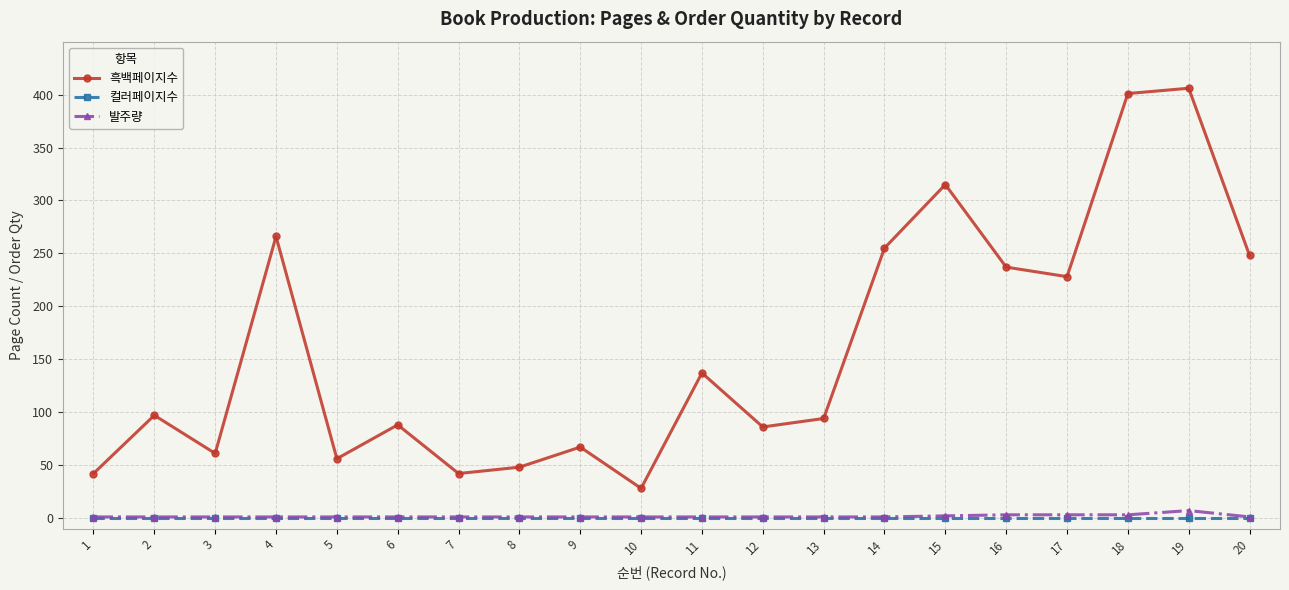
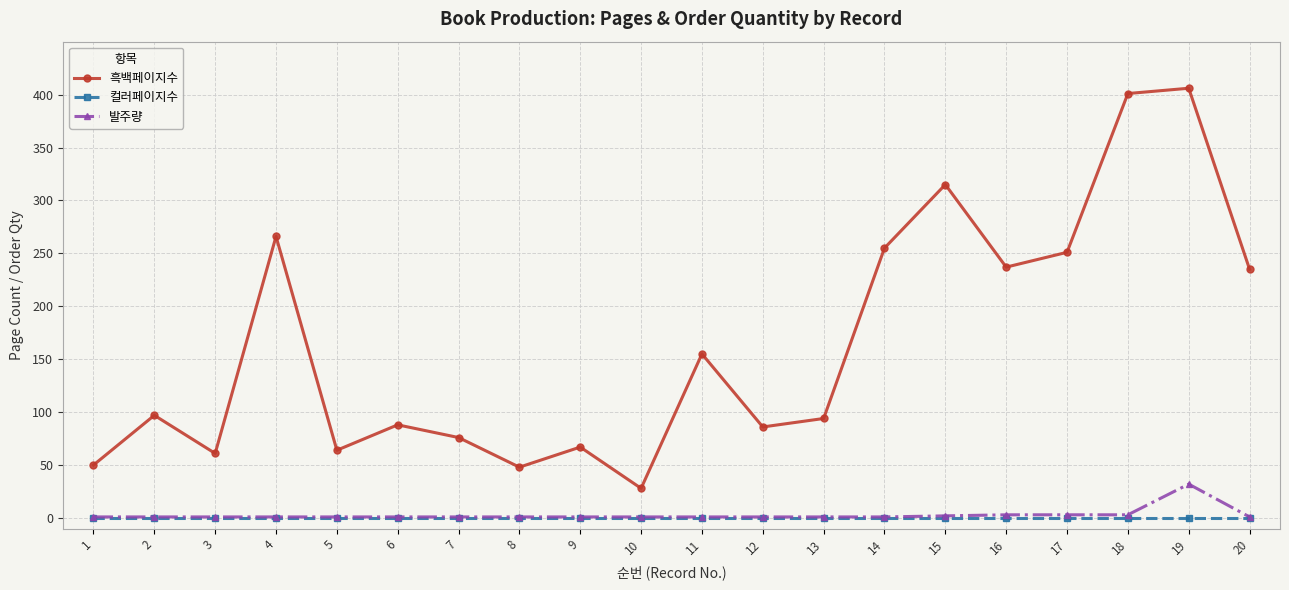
  {
    "흑백페이지수": {
-     "1": 42,
+     "1": 50,
      "2": 97,
      "3": 61,
      "4": 266,
-     "5": 56,
+     "5": 64,
      "6": 88,
-     "7": 42,
+     "7": 76,
      "8": 48,
      "9": 67,
      "10": 28,
-     "11": 137,
+     "11": 155,
      "12": 86,
      "13": 94,
      "14": 255,
      "15": 315,
      "16": 237,
-     "17": 228,
+     "17": 251,
      "18": 401,
      "19": 406,
-     "20": 248
+     "20": 235
    },
    "컬러페이지수": {
      "16": 0,
      "17": 0,
      "18": 0,
      "19": 0
    },
    "발주량": {
      "16": 3,
      "17": 3,
      "18": 3,
-     "19": 7
+     "19": 32
    }
  }
